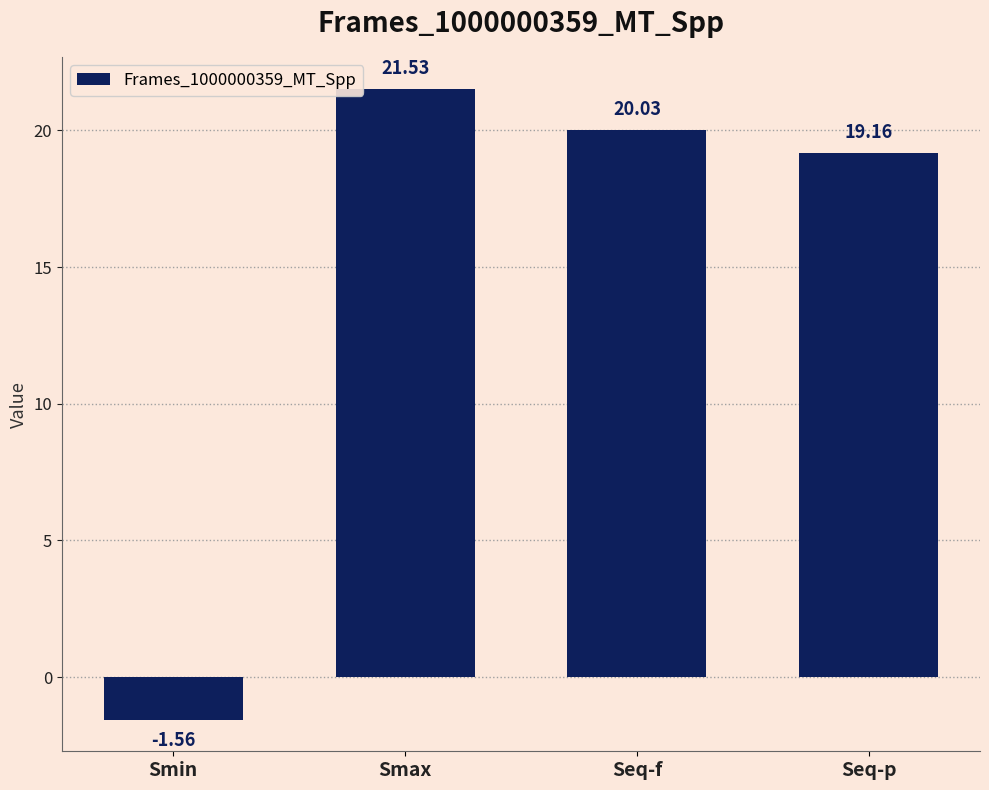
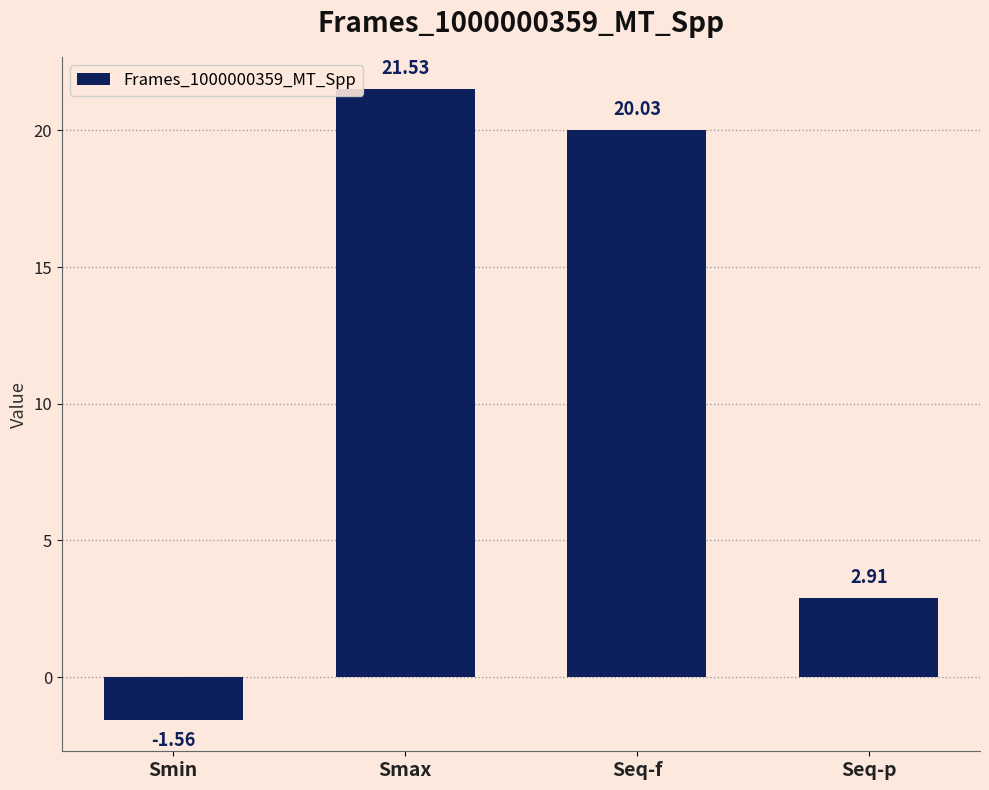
  {
    "Smin": -1.56,
    "Smax": 21.53,
    "Seq-f": 20.03,
-   "Seq-p": 19.16
+   "Seq-p": 2.91
  }
